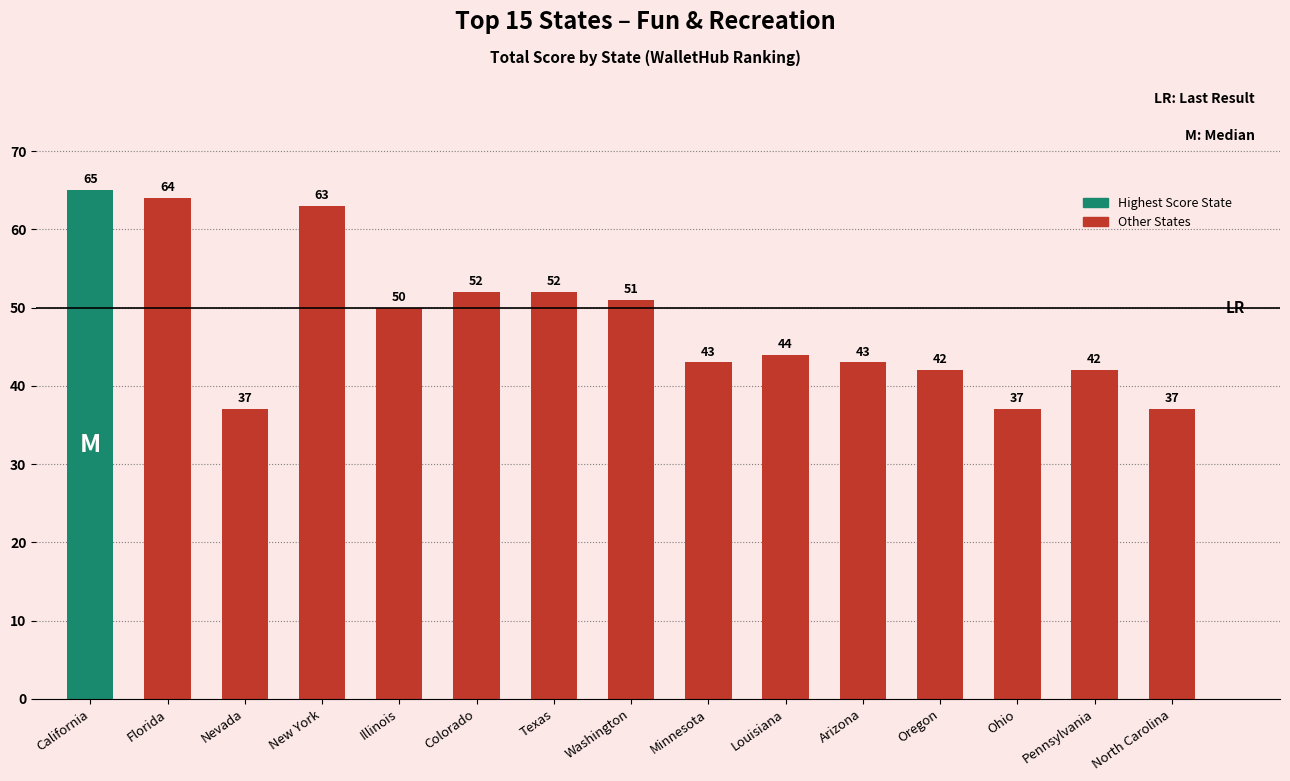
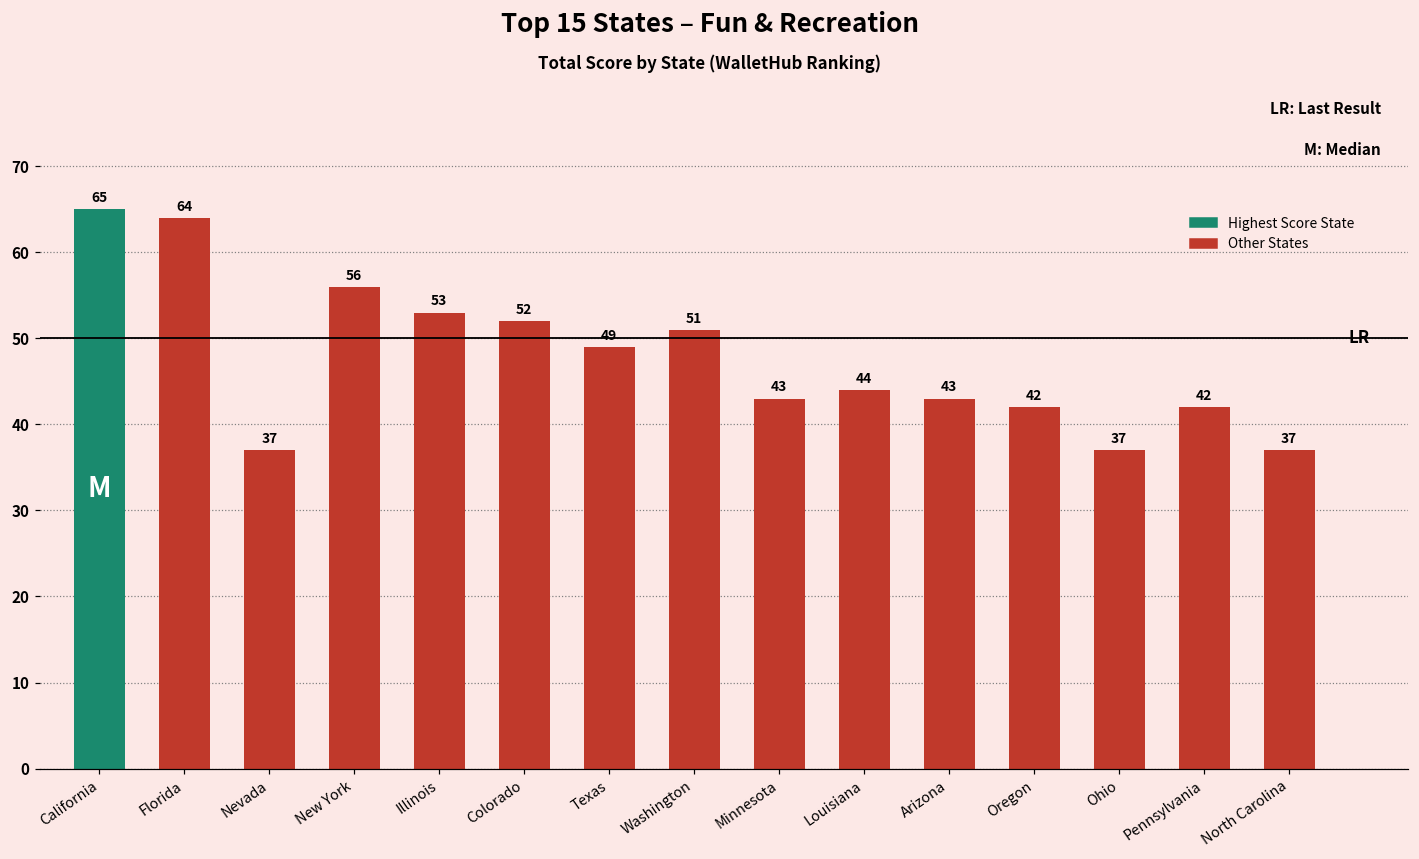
  {
    "California": 65,
    "Florida": 64,
    "Nevada": 37,
-   "New York": 63,
-   "Illinois": 50,
+   "New York": 56,
+   "Illinois": 53,
    "Colorado": 52,
-   "Texas": 52,
+   "Texas": 49,
    "Washington": 51,
    "Minnesota": 43,
    "Louisiana": 44,
    "Arizona": 43,
    "Oregon": 42,
    "Ohio": 37,
    "Pennsylvania": 42,
    "North Carolina": 37
  }
